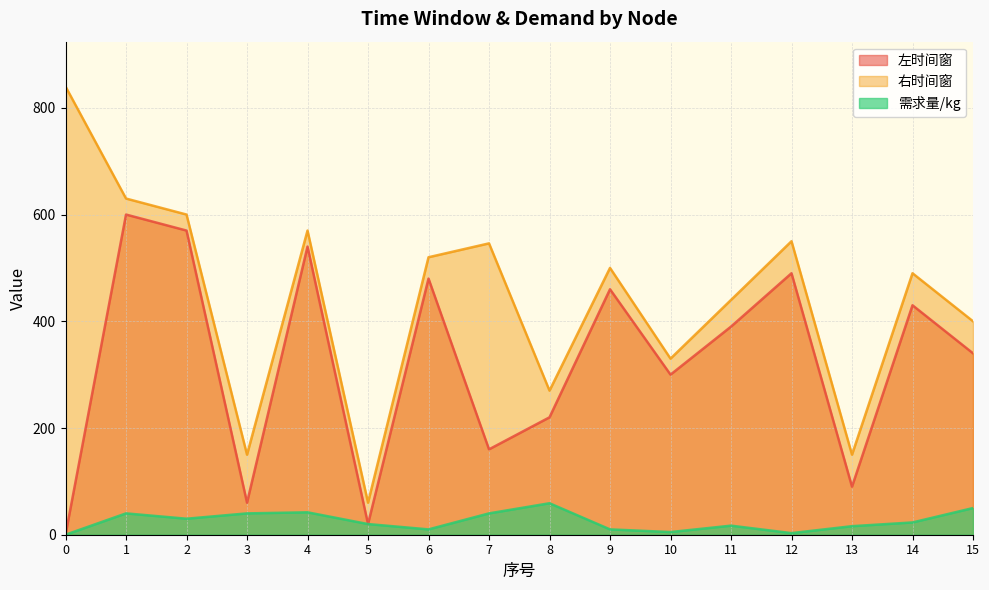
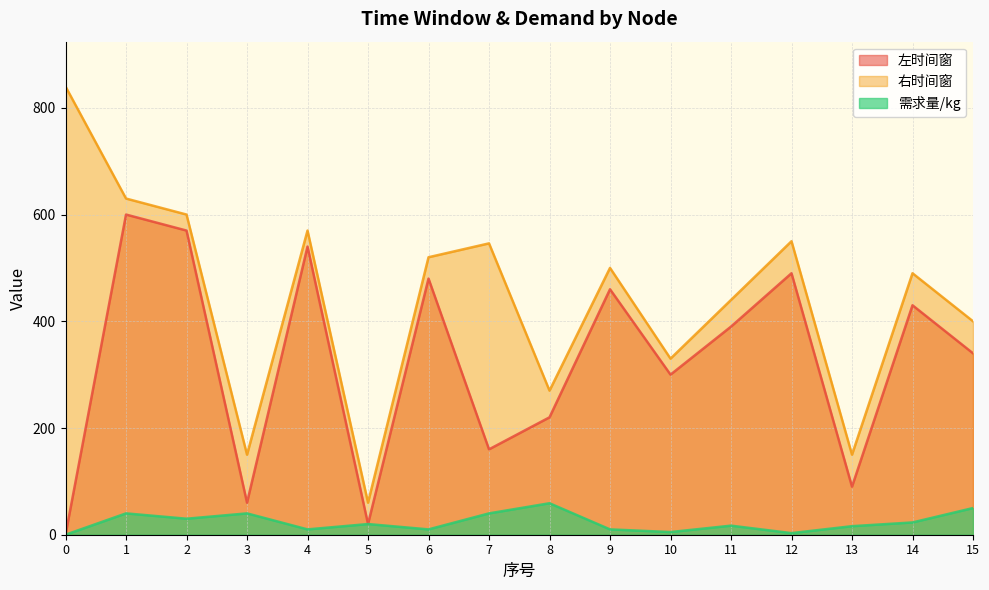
  {
    "左时间窗": {
      "1": 600,
      "2": 570,
      "3": 60,
      "4": 540,
      "6": 480,
      "7": 160,
      "8": 220,
      "9": 460,
      "10": 300,
      "11": 390,
      "12": 490,
      "13": 90,
      "14": 430,
      "15": 340
    },
    "右时间窗": {
      "0": 840,
      "1": 630,
      "2": 600,
      "3": 150,
      "4": 570,
      "5": 60,
      "6": 520,
      "7": 550,
      "8": 270,
      "9": 500,
      "10": 330,
      "11": 440,
      "12": 550,
      "13": 150,
      "14": 490,
      "15": 400
    },
    "需求量/kg": {
      "1": 40,
      "2": 30,
      "3": 40,
-     "4": 40,
+     "4": 10,
      "6": 10,
      "7": 40,
      "8": 60,
      "9": 10,
      "10": 10,
      "11": 20,
      "12": 0,
      "13": 20,
      "14": 20,
      "15": 50
    }
  }
